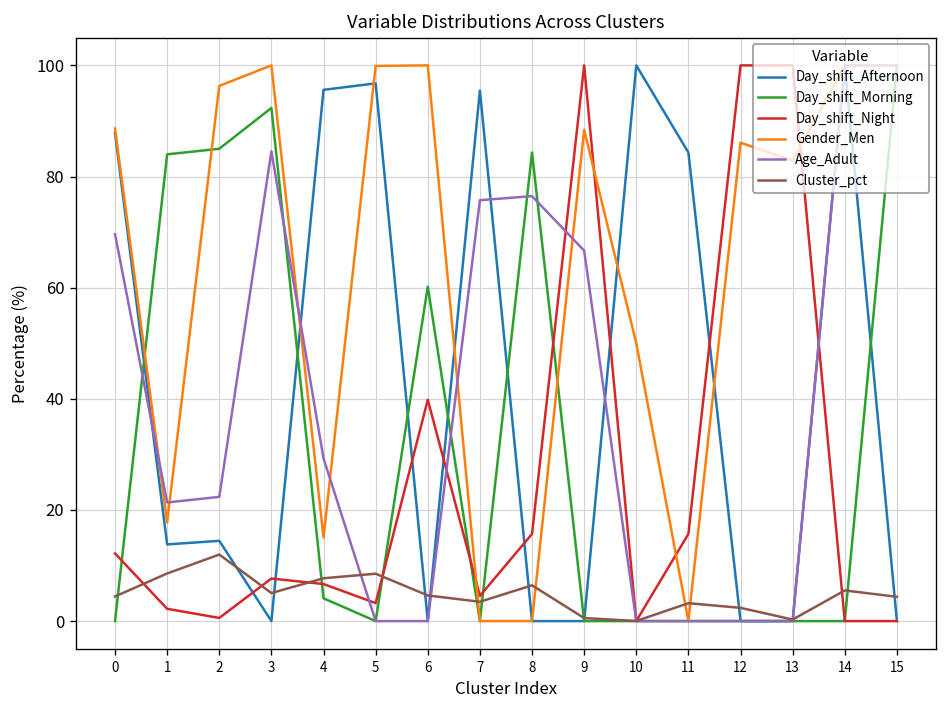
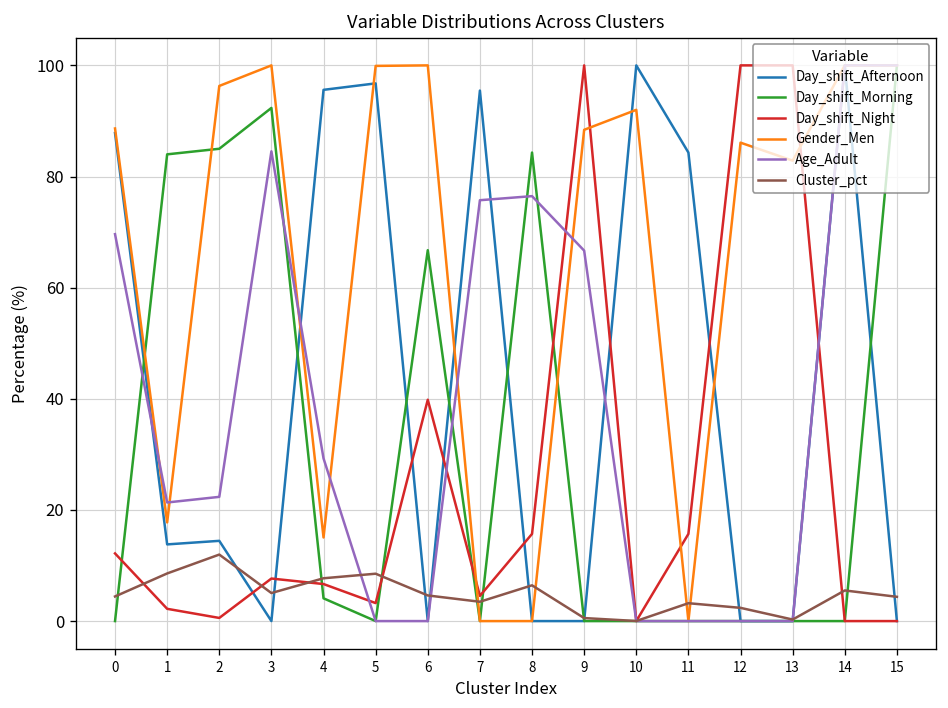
  {
    "Day_shift_Afternoon": {
      "0": 88,
      "1": 14,
      "2": 14,
      "3": 0,
      "4": 96,
      "5": 97,
      "7": 95,
      "10": 100,
      "11": 84
    },
    "Day_shift_Morning": {
      "0": 0,
      "1": 84,
      "2": 85,
      "3": 92,
      "4": 4,
-     "6": 60,
+     "6": 67,
      "8": 84
    },
    "Day_shift_Night": {
      "0": 12,
      "1": 2,
      "2": 1,
      "3": 8,
      "4": 7,
      "5": 3,
      "6": 40,
      "7": 5,
      "8": 16,
      "9": 100,
      "11": 16,
      "12": 100
    },
    "Gender_Men": {
      "0": 89,
      "1": 18,
      "2": 96,
      "3": 100,
      "4": 15,
      "5": 100,
      "6": 100,
      "9": 88,
-     "10": 50,
+     "10": 92,
      "12": 86
    },
    "Age_Adult": {
      "0": 70,
      "1": 21,
      "2": 22,
      "3": 85,
      "4": 29,
      "7": 76,
      "8": 76,
      "9": 67
    },
    "Cluster_pct": {
      "0": 4,
      "1": 9,
      "2": 12,
      "3": 5,
      "4": 8,
      "5": 9,
      "6": 5,
      "7": 3,
      "8": 6,
      "9": 1,
      "11": 3,
      "12": 2,
      "14": 6,
      "15": 4
    }
  }
